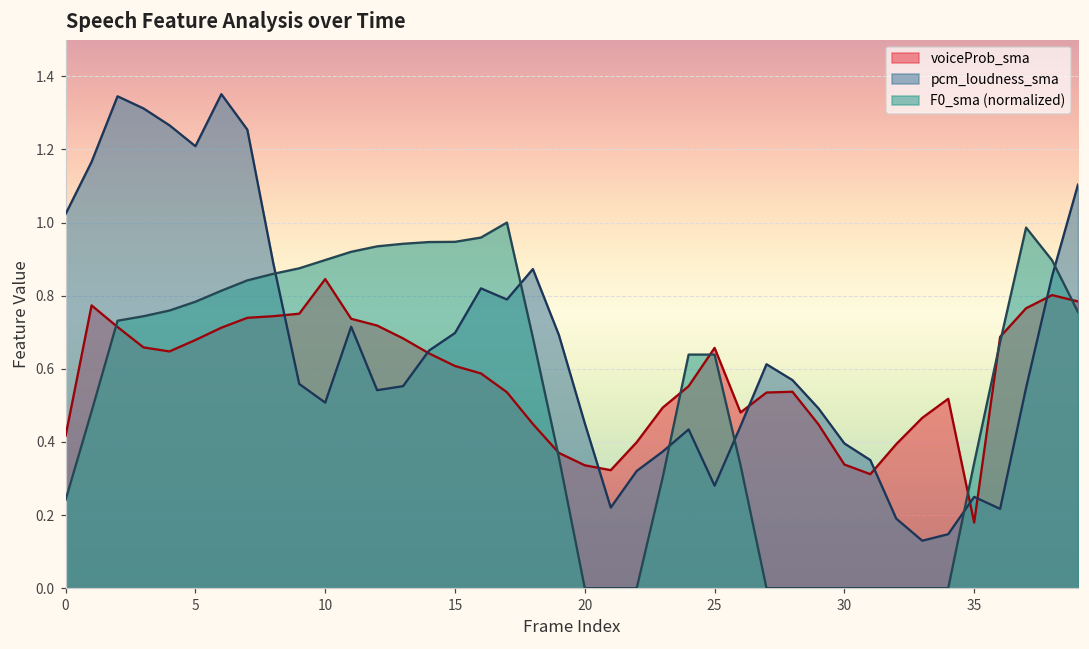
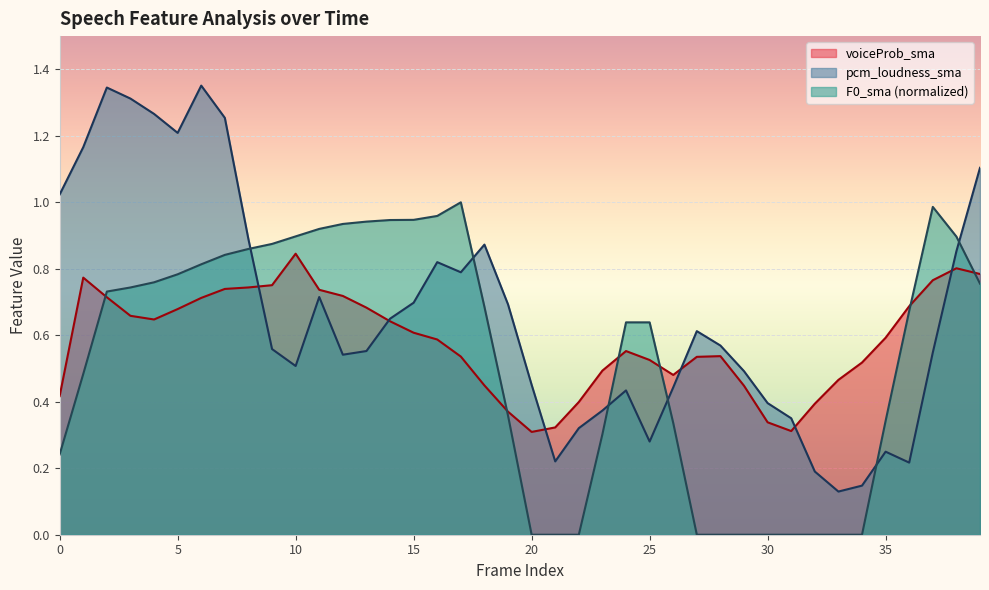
  {
    "voiceProb_sma": {
      "0": 0.42,
      "5": 0.68,
      "10": 0.85,
      "15": 0.61,
-     "20": 0.34,
-     "25": 0.66,
+     "20": 0.31,
+     "25": 0.53,
      "30": 0.34,
-     "35": 0.18
+     "35": 0.59
    }
  }
